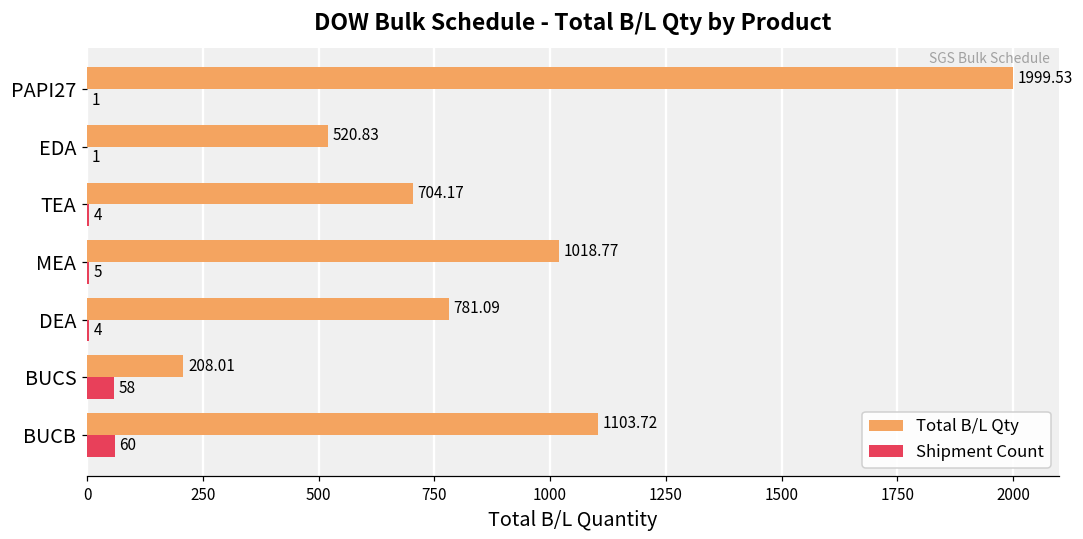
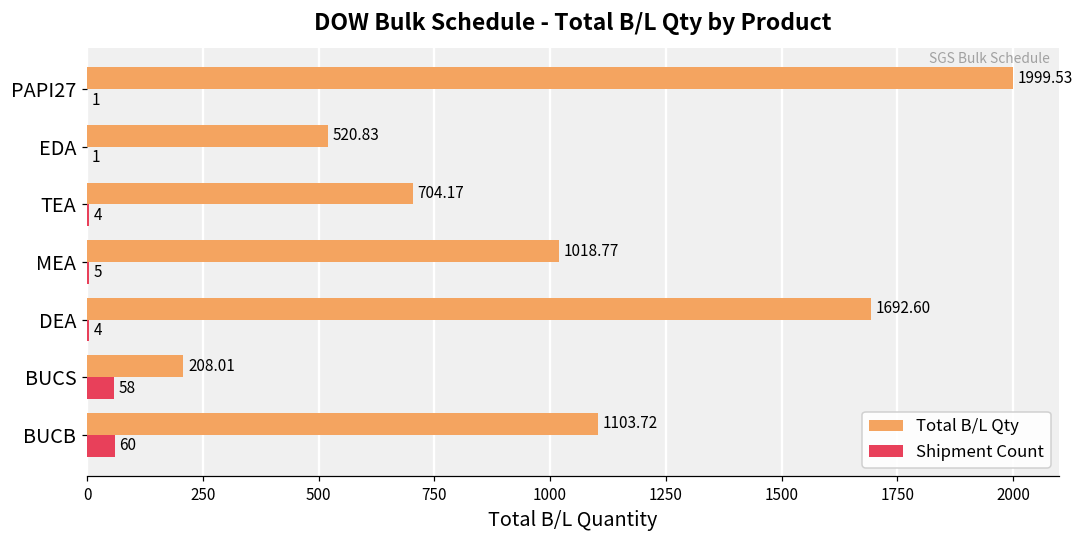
  {
    "Total B/L Qty": {
      "PAPI27": 1999.53,
      "EDA": 520.83,
      "TEA": 704.17,
      "MEA": 1018.77,
-     "DEA": 781.09,
+     "DEA": 1692.60,
      "BUCS": 208.01,
      "BUCB": 1103.72
    },
    "Shipment Count": {
      "PAPI27": 1,
      "EDA": 1,
      "TEA": 4,
      "MEA": 5,
      "DEA": 4,
      "BUCS": 58,
      "BUCB": 60
    }
  }
